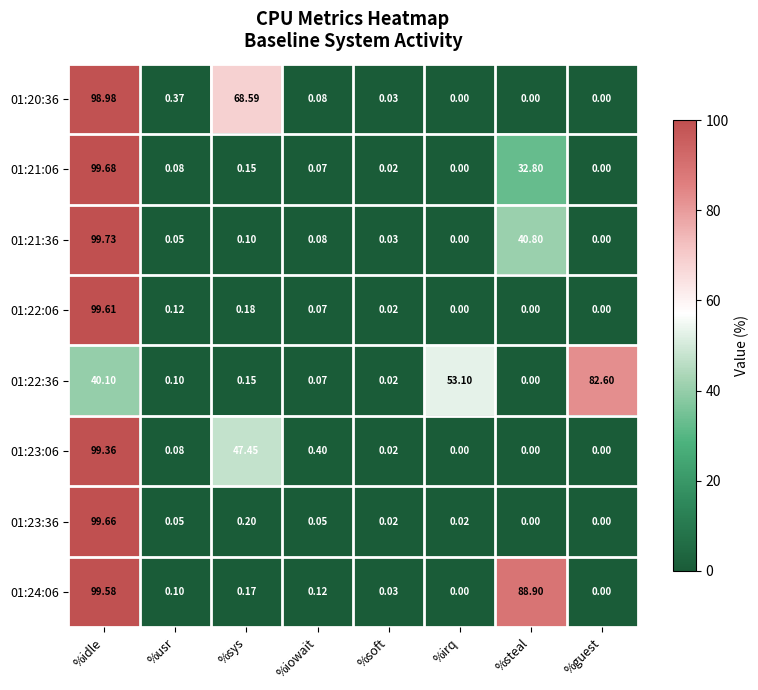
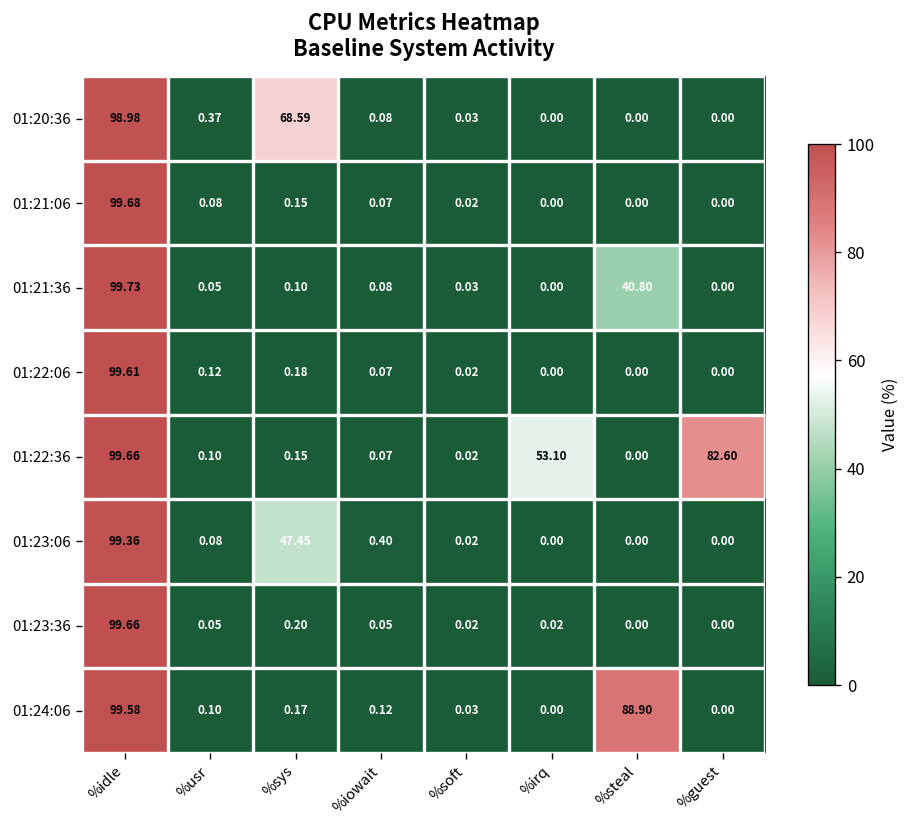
  {
    "01:20:36": {
      "%idle": 98.98,
      "%usr": 0.37,
      "%sys": 68.59,
      "%iowait": 0.08,
      "%soft": 0.03,
      "%irq": 0.00,
      "%steal": 0.00,
      "%guest": 0.00
    },
    "01:21:06": {
      "%idle": 99.68,
      "%usr": 0.08,
      "%sys": 0.15,
      "%iowait": 0.07,
      "%soft": 0.02,
      "%irq": 0.00,
-     "%steal": 32.80,
+     "%steal": 0.00,
      "%guest": 0.00
    },
    "01:21:36": {
      "%idle": 99.73,
      "%usr": 0.05,
      "%sys": 0.10,
      "%iowait": 0.08,
      "%soft": 0.03,
      "%irq": 0.00,
      "%steal": 40.80,
      "%guest": 0.00
    },
    "01:22:06": {
      "%idle": 99.61,
      "%usr": 0.12,
      "%sys": 0.18,
      "%iowait": 0.07,
      "%soft": 0.02,
      "%irq": 0.00,
      "%steal": 0.00,
      "%guest": 0.00
    },
    "01:22:36": {
-     "%idle": 40.10,
+     "%idle": 99.66,
      "%usr": 0.10,
      "%sys": 0.15,
      "%iowait": 0.07,
      "%soft": 0.02,
      "%irq": 53.10,
      "%steal": 0.00,
      "%guest": 82.60
    },
    "01:23:06": {
      "%idle": 99.36,
      "%usr": 0.08,
      "%sys": 47.45,
      "%iowait": 0.40,
      "%soft": 0.02,
      "%irq": 0.00,
      "%steal": 0.00,
      "%guest": 0.00
    },
    "01:23:36": {
      "%idle": 99.66,
      "%usr": 0.05,
      "%sys": 0.20,
      "%iowait": 0.05,
      "%soft": 0.02,
      "%irq": 0.02,
      "%steal": 0.00,
      "%guest": 0.00
    },
    "01:24:06": {
      "%idle": 99.58,
      "%usr": 0.10,
      "%sys": 0.17,
      "%iowait": 0.12,
      "%soft": 0.03,
      "%irq": 0.00,
      "%steal": 88.90,
      "%guest": 0.00
    }
  }
